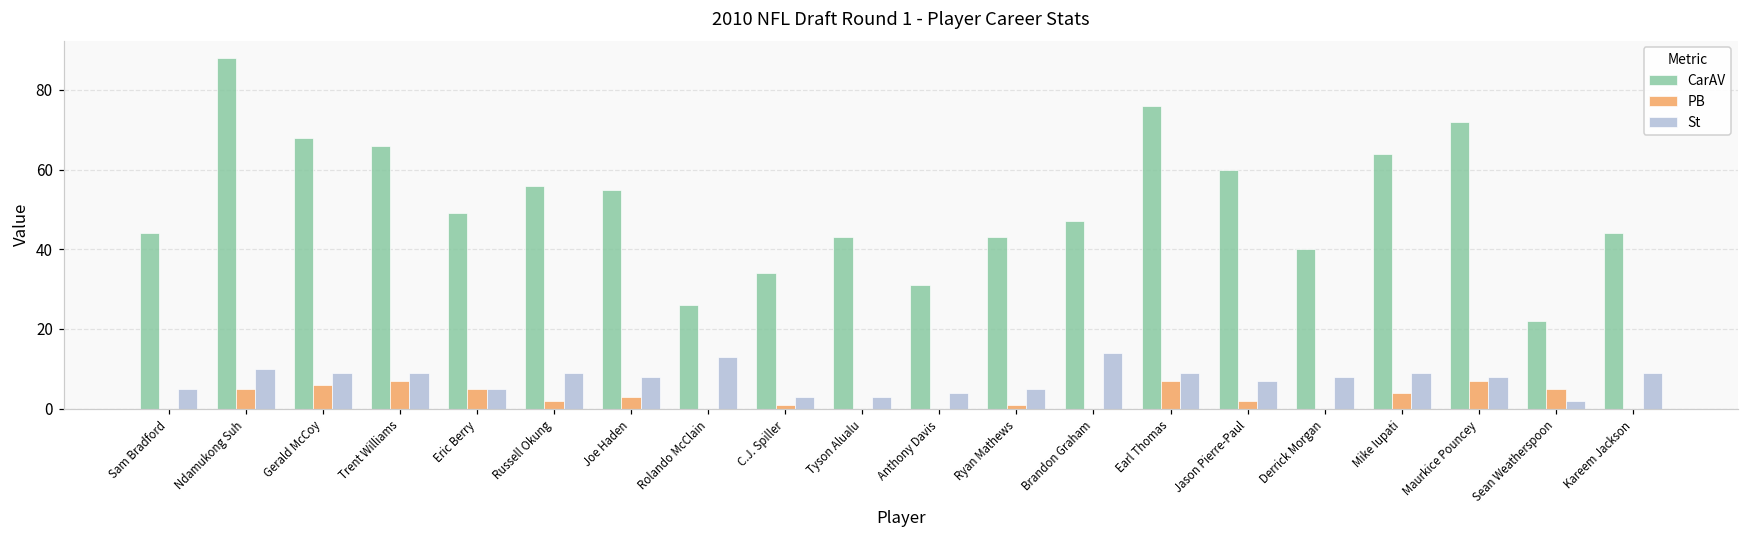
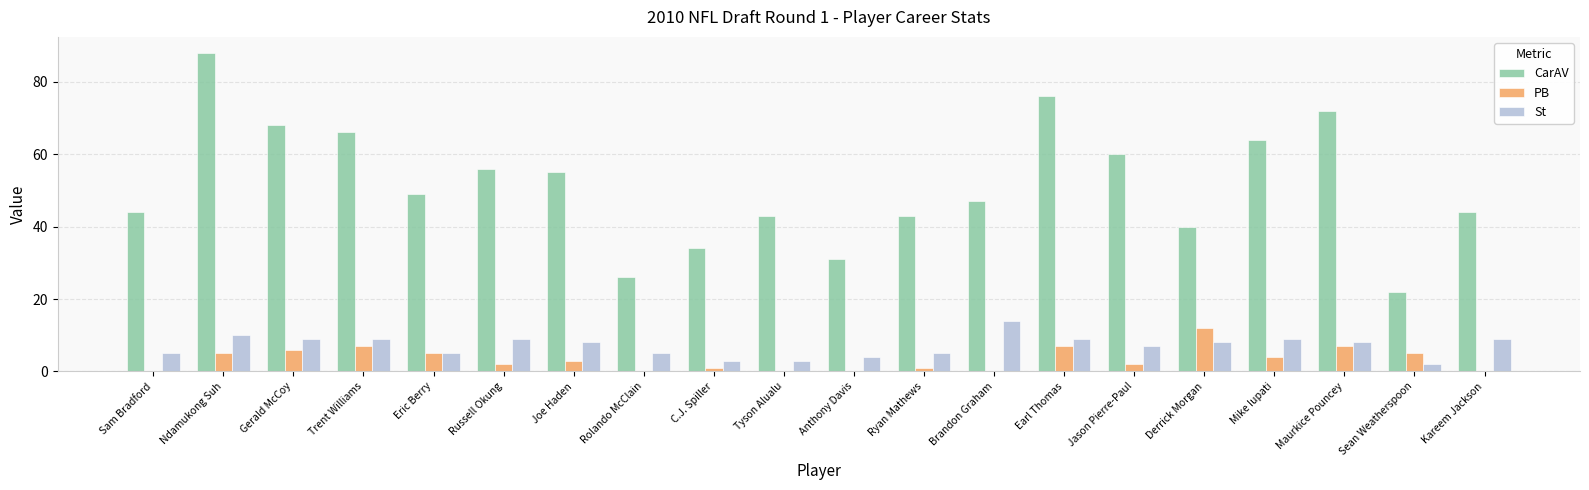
  {
    "CarAV": {
      "Sam Bradford": 44,
      "Ndamukong Suh": 88,
      "Gerald McCoy": 68,
      "Trent Williams": 66,
      "Eric Berry": 49,
      "Russell Okung": 56,
      "Joe Haden": 55,
      "Rolando McClain": 26,
      "C.J. Spiller": 34,
      "Tyson Alualu": 43,
      "Anthony Davis": 31,
      "Ryan Mathews": 43,
      "Brandon Graham": 47,
      "Earl Thomas": 76,
      "Jason Pierre-Paul": 60,
      "Derrick Morgan": 40,
      "Mike Iupati": 64,
      "Maurkice Pouncey": 72,
      "Sean Weatherspoon": 22,
      "Kareem Jackson": 44
    },
    "PB": {
      "Sam Bradford": 0,
      "Ndamukong Suh": 5,
      "Gerald McCoy": 6,
      "Trent Williams": 7,
      "Eric Berry": 5,
      "Russell Okung": 2,
      "Joe Haden": 3,
      "Rolando McClain": 0,
      "C.J. Spiller": 1,
      "Tyson Alualu": 0,
      "Anthony Davis": 0,
      "Ryan Mathews": 1,
      "Brandon Graham": 0,
      "Earl Thomas": 7,
      "Jason Pierre-Paul": 2,
-     "Derrick Morgan": 0,
+     "Derrick Morgan": 12,
      "Mike Iupati": 4,
      "Maurkice Pouncey": 7,
      "Sean Weatherspoon": 5,
      "Kareem Jackson": 0
    },
    "St": {
      "Sam Bradford": 5,
      "Ndamukong Suh": 10,
      "Gerald McCoy": 9,
      "Trent Williams": 9,
      "Eric Berry": 5,
      "Russell Okung": 9,
      "Joe Haden": 8,
-     "Rolando McClain": 13,
+     "Rolando McClain": 5,
      "C.J. Spiller": 3,
      "Tyson Alualu": 3,
      "Anthony Davis": 4,
      "Ryan Mathews": 5,
      "Brandon Graham": 14,
      "Earl Thomas": 9,
      "Jason Pierre-Paul": 7,
      "Derrick Morgan": 8,
      "Mike Iupati": 9,
      "Maurkice Pouncey": 8,
      "Sean Weatherspoon": 2,
      "Kareem Jackson": 9
    }
  }
